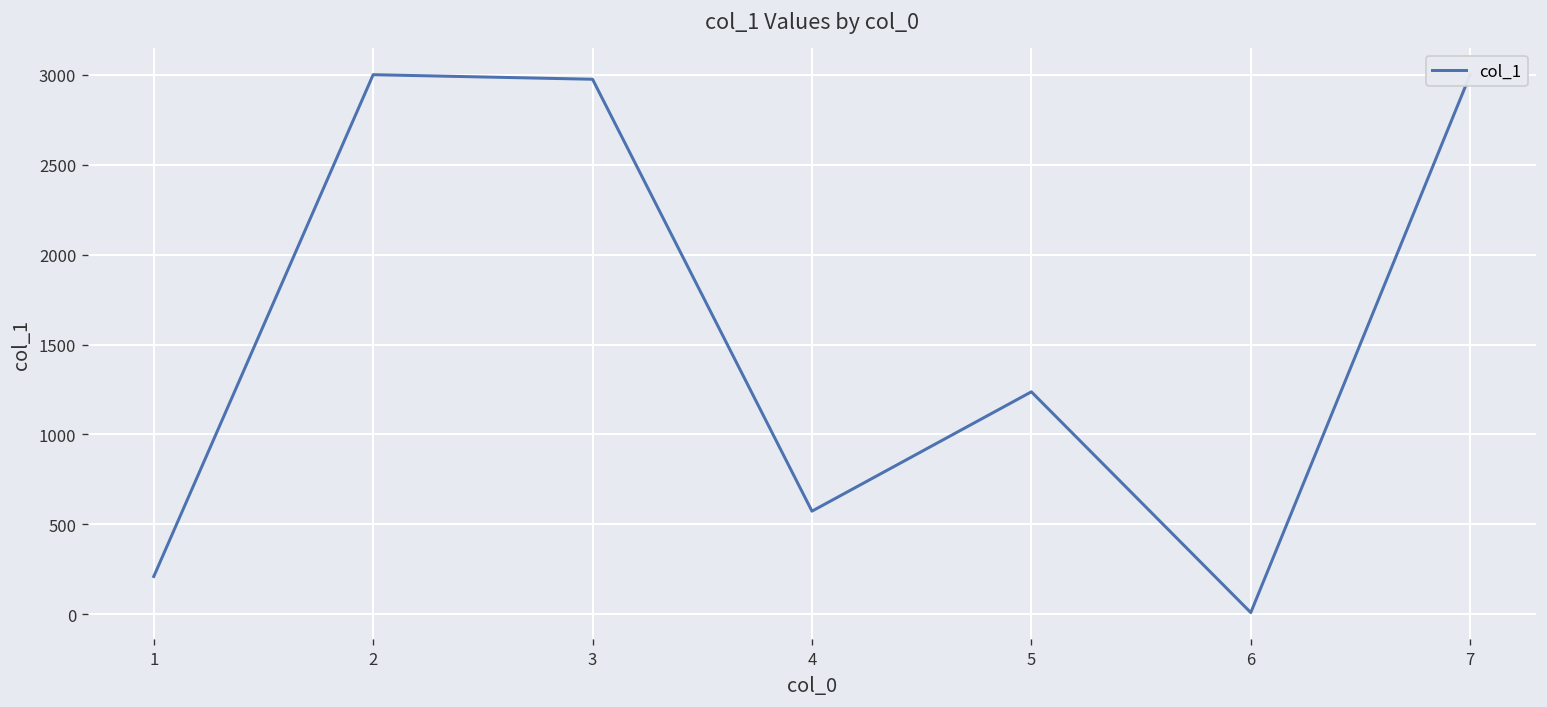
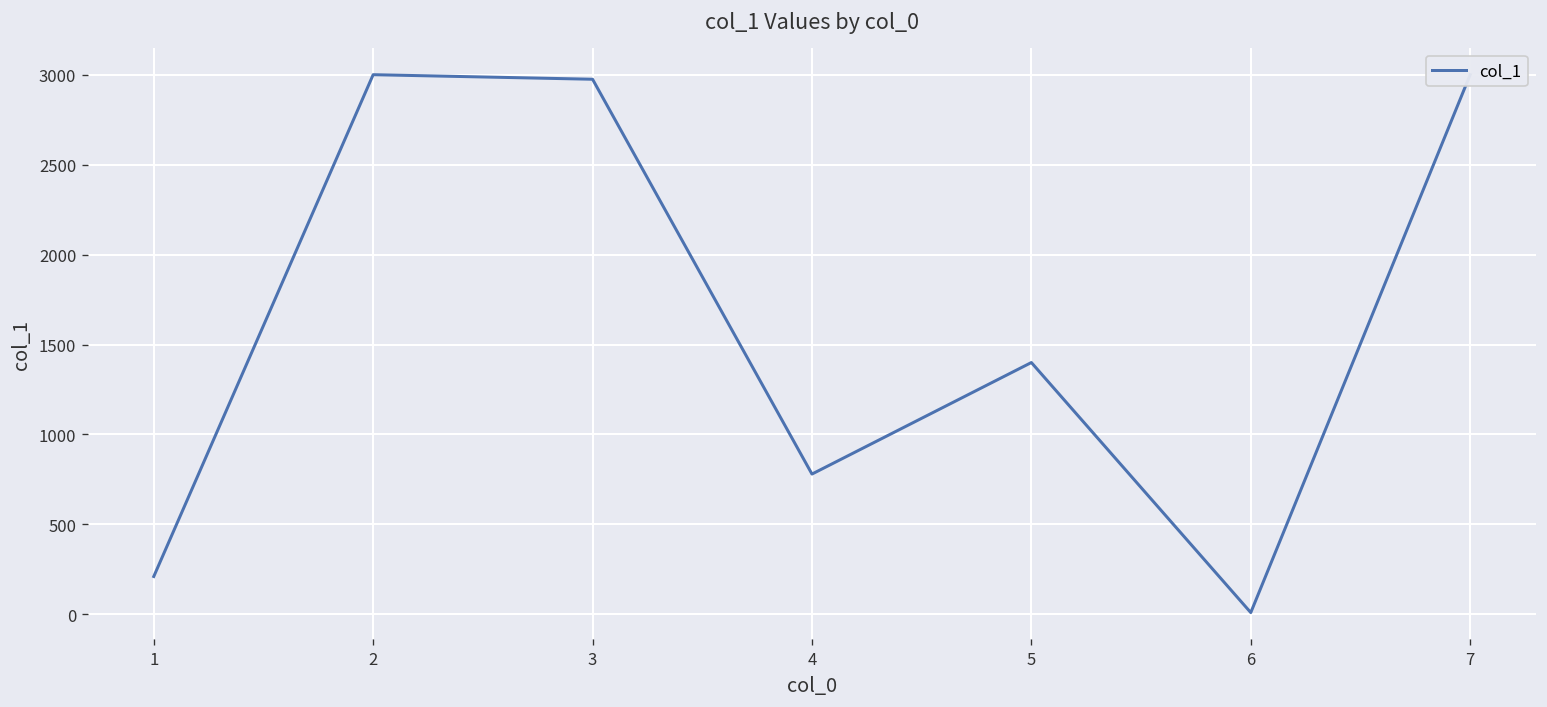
  {
    "1": 210,
    "2": 3000,
    "3": 2970,
-   "4": 570,
-   "5": 1240,
+   "4": 780,
+   "5": 1400,
    "6": 10
  }
